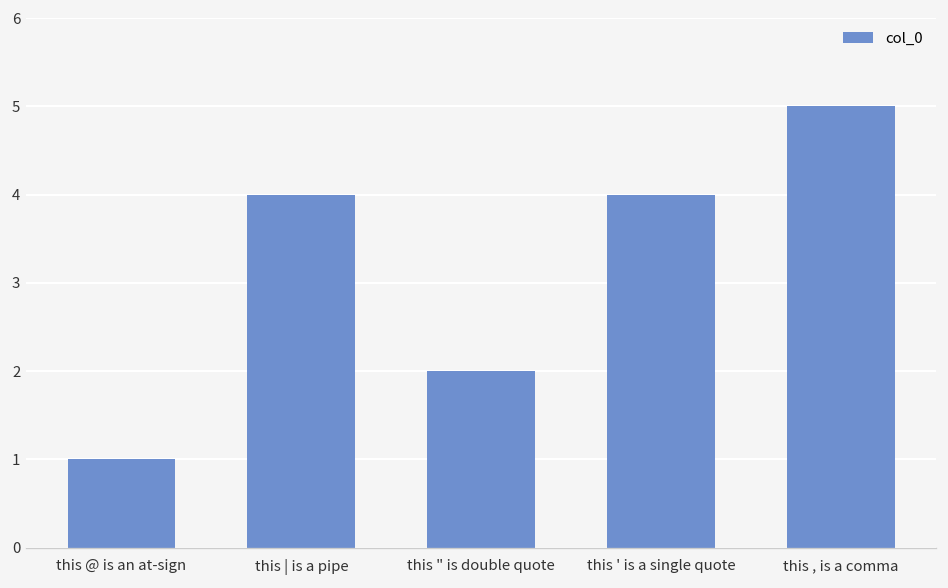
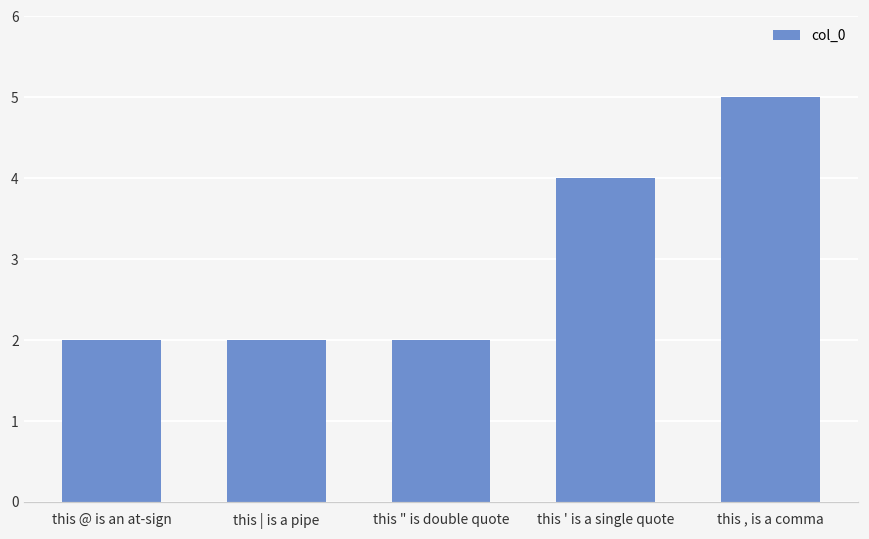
  {
-   "this @ is an at-sign": 1,
-   "this | is a pipe": 4,
+   "this @ is an at-sign": 2,
+   "this | is a pipe": 2,
    "this \" is double quote": 2,
    "this ' is a single quote": 4,
    "this , is a comma": 5
  }
